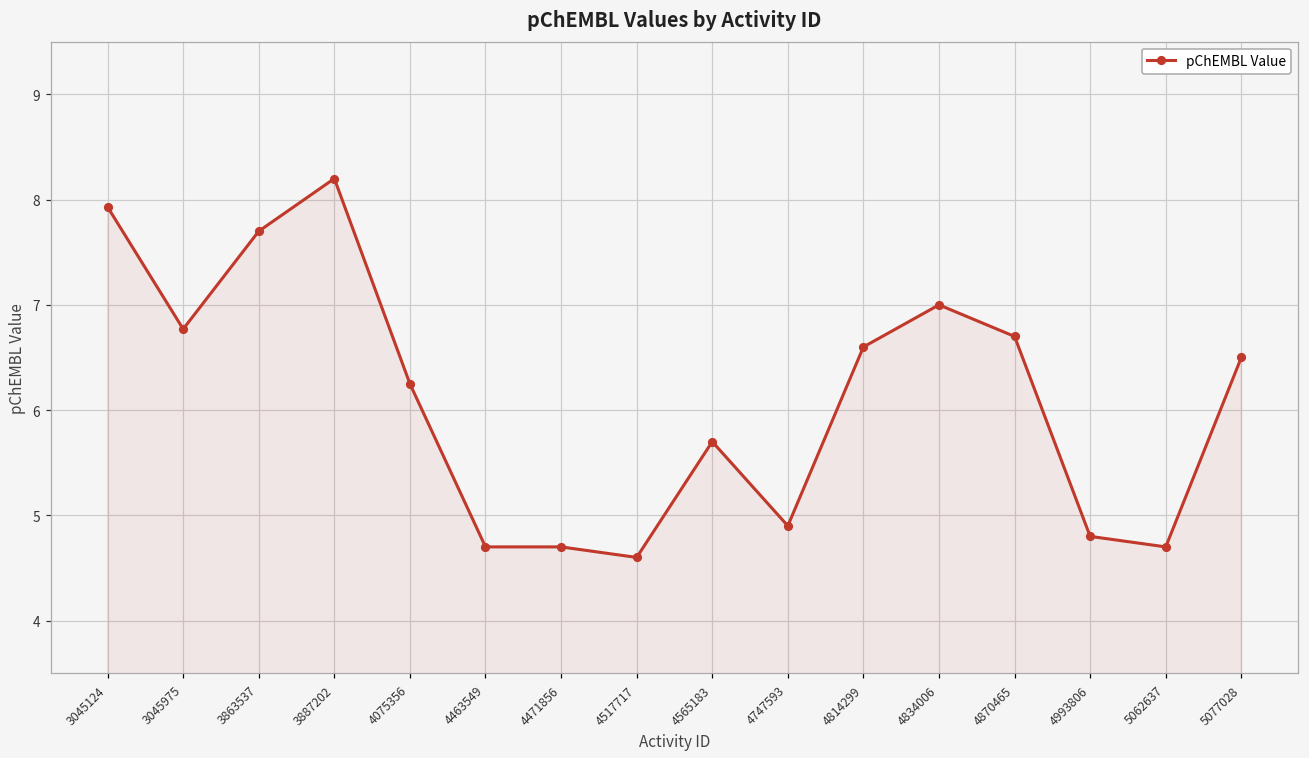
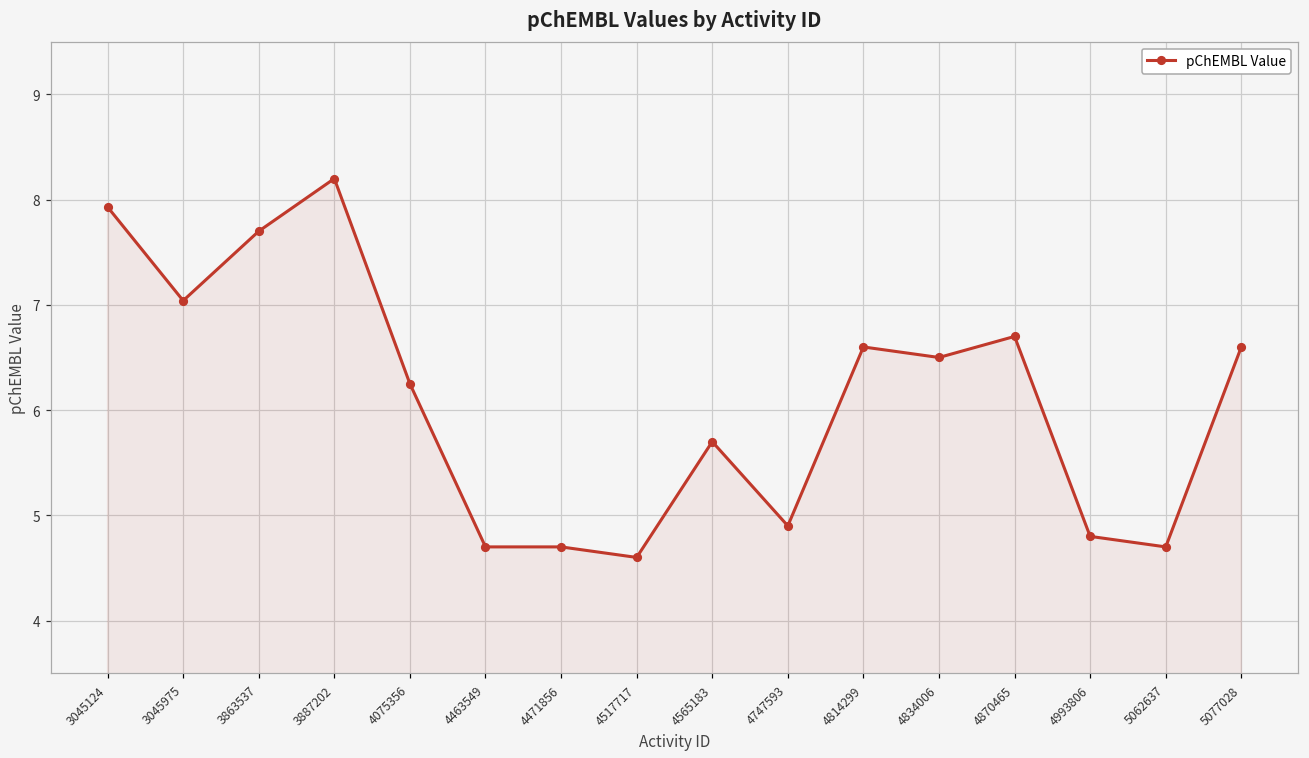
  {
    "3045124": 7.9,
-   "3045975": 6.8,
+   "3045975": 7.0,
    "3863537": 7.7,
    "3887202": 8.2,
    "4075356": 6.3,
    "4463549": 4.7,
    "4471856": 4.7,
    "4517717": 4.6,
    "4565183": 5.7,
    "4747593": 4.9,
    "4814299": 6.6,
-   "4834006": 7.0,
+   "4834006": 6.5,
    "4870465": 6.7,
    "4993806": 4.8,
    "5062637": 4.7,
-   "5077028": 6.5
+   "5077028": 6.6
  }
